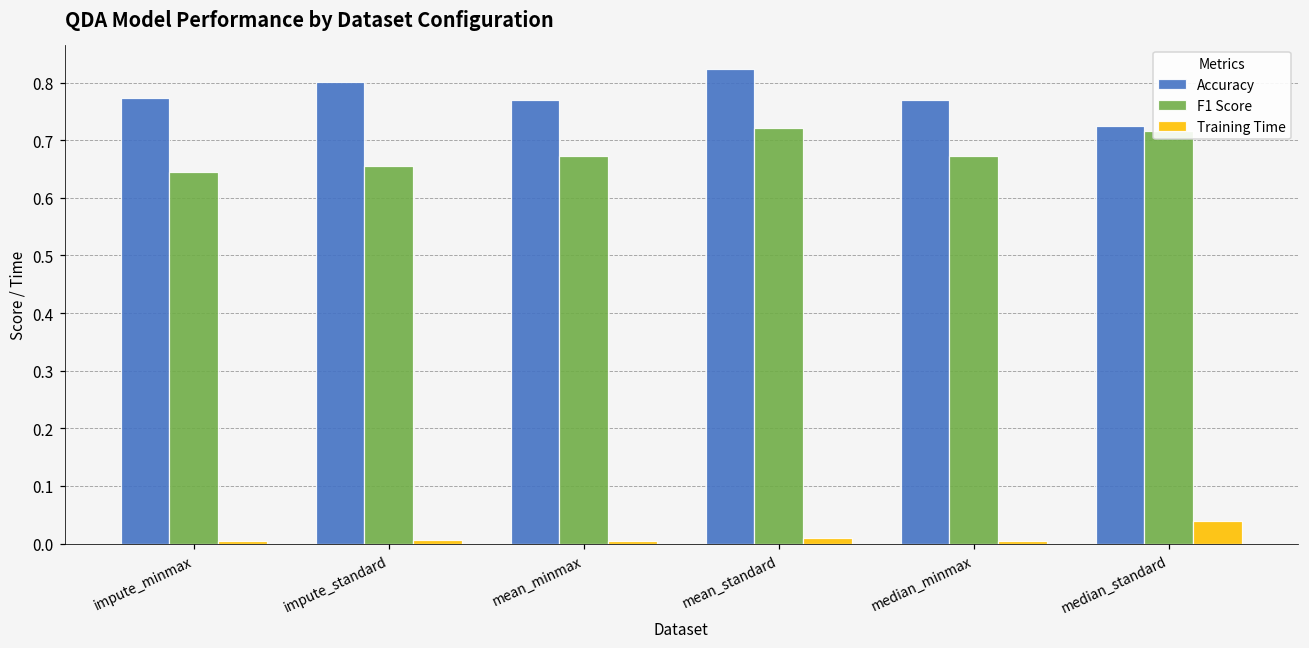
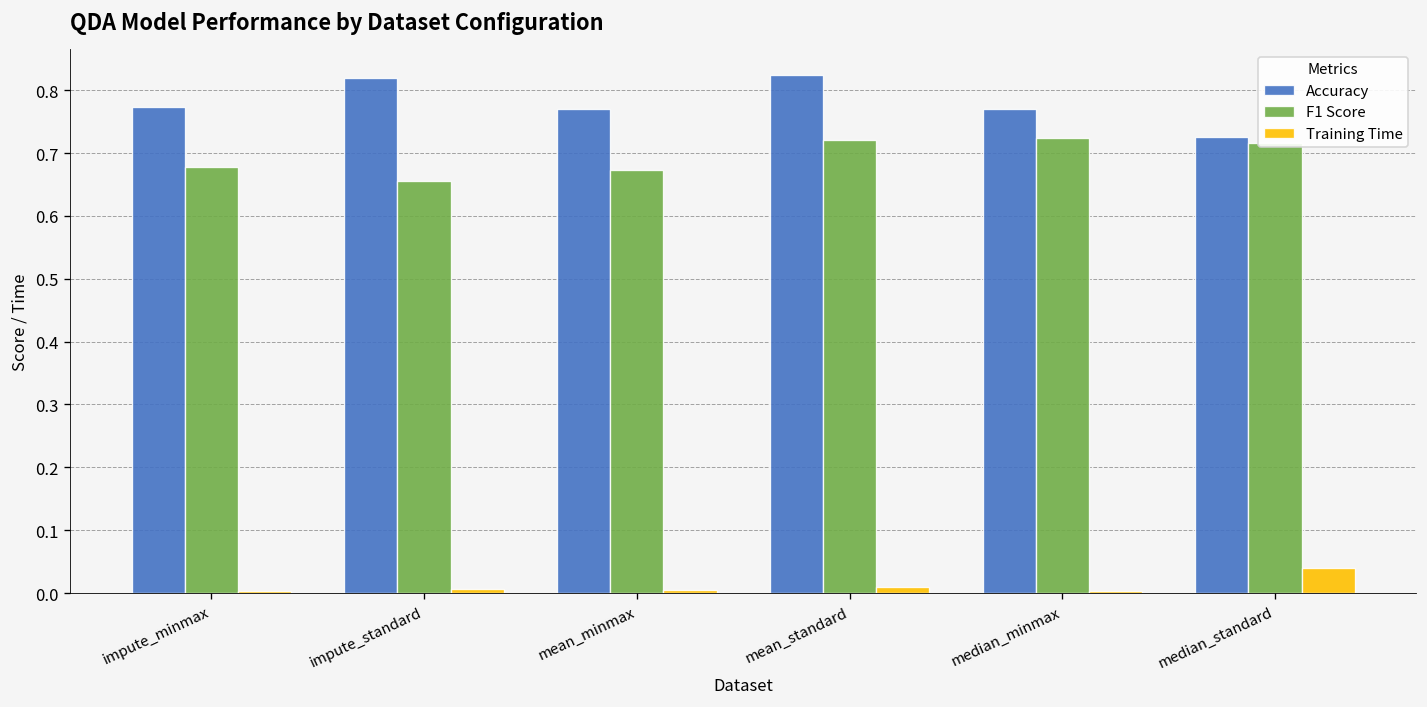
  {
    "Accuracy": {
      "impute_minmax": 0.77,
-     "impute_standard": 0.80,
+     "impute_standard": 0.82,
      "mean_minmax": 0.77,
      "mean_standard": 0.82,
      "median_minmax": 0.77,
      "median_standard": 0.73
    },
    "F1 Score": {
-     "impute_minmax": 0.65,
+     "impute_minmax": 0.68,
      "impute_standard": 0.66,
      "mean_minmax": 0.67,
      "mean_standard": 0.72,
-     "median_minmax": 0.67
+     "median_minmax": 0.72
    },
    "Training Time": {
      "impute_standard": 0.01,
      "mean_minmax": 0.00,
      "mean_standard": 0.01,
      "median_standard": 0.04
    }
  }
